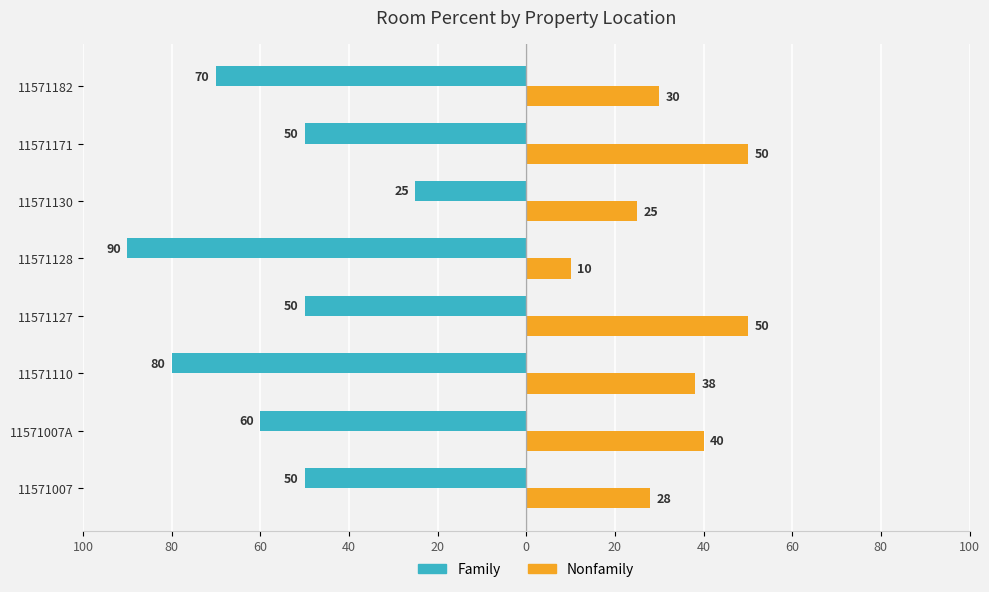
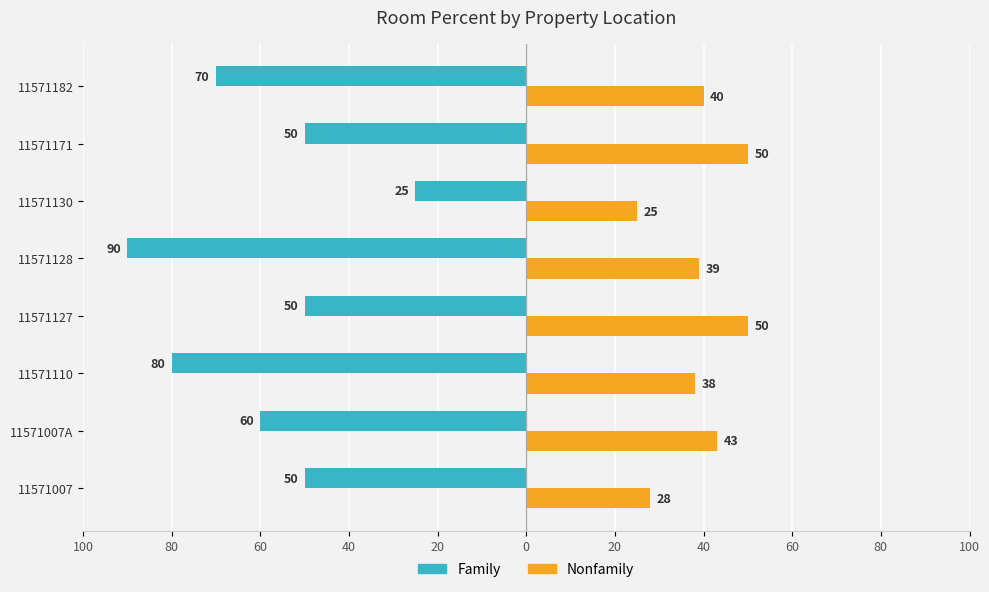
  {
    "Nonfamily": {
-     "11571182": 30,
+     "11571182": 40,
      "11571171": 50,
      "11571130": 25,
-     "11571128": 10,
+     "11571128": 39,
      "11571127": 50,
      "11571110": 38,
-     "11571007A": 40,
+     "11571007A": 43,
      "11571007": 28
    }
  }
